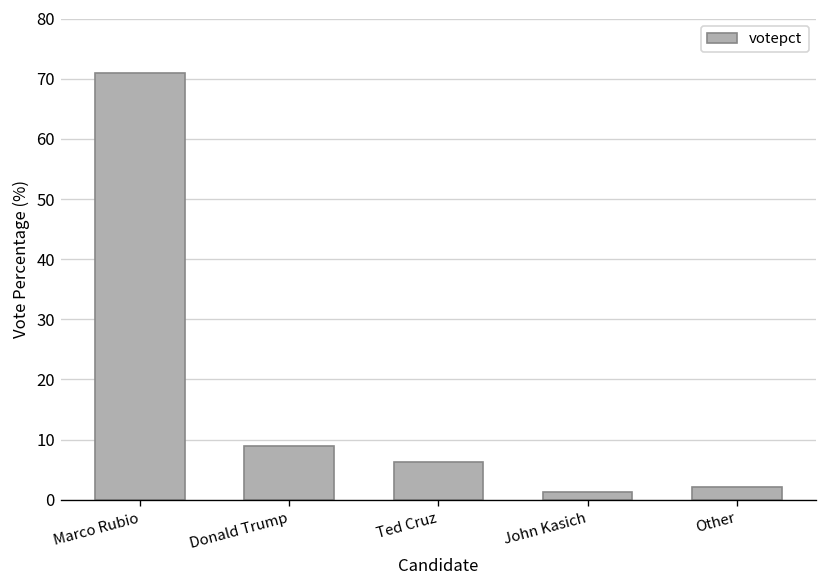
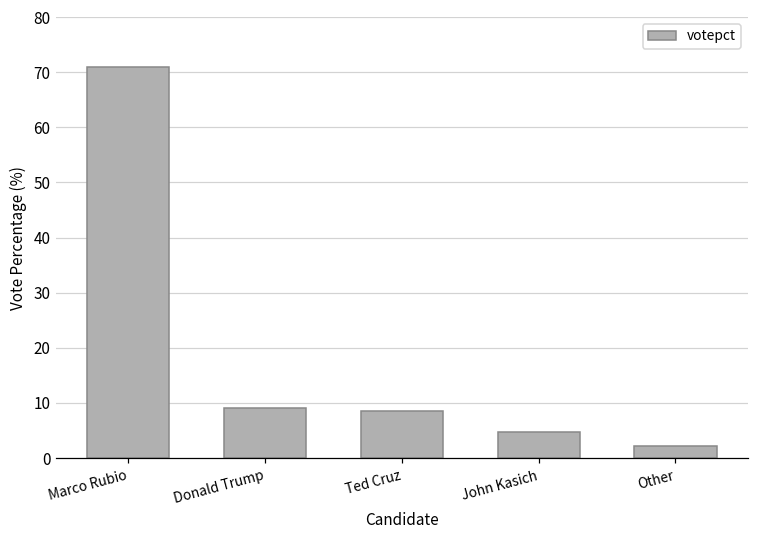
  {
    "Marco Rubio": 71,
    "Donald Trump": 9,
-   "Ted Cruz": 6,
-   "John Kasich": 1,
+   "Ted Cruz": 9,
+   "John Kasich": 5,
    "Other": 2
  }
